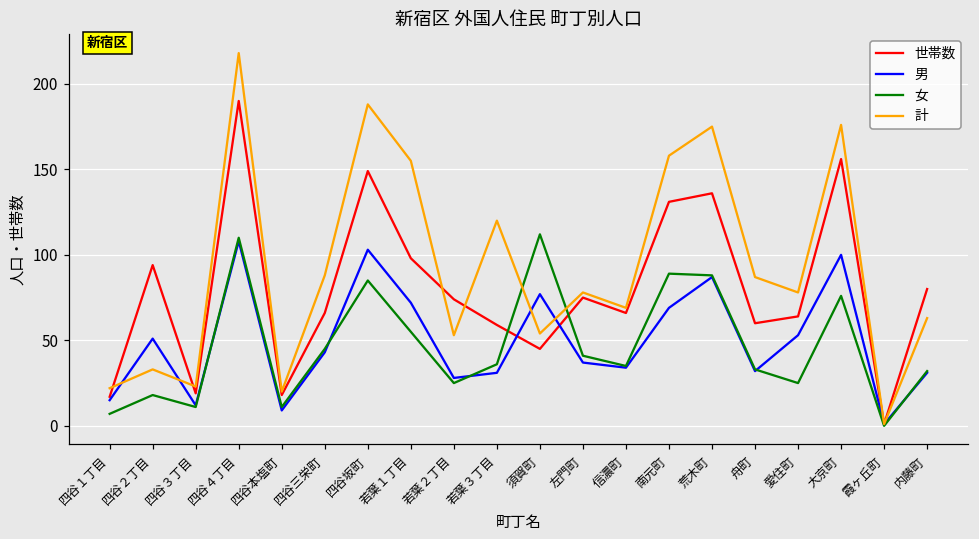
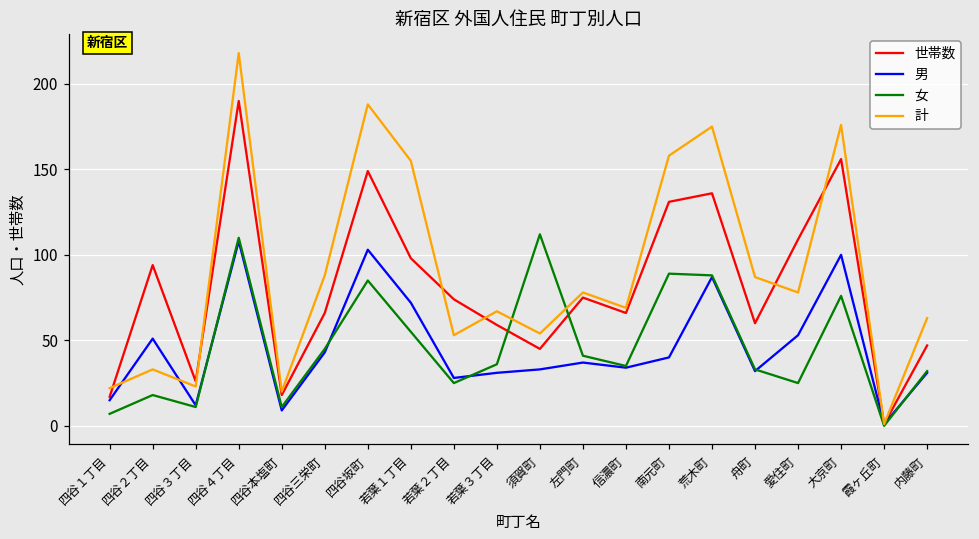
  {
    "世帯数": {
      "四谷１丁目": 17,
      "四谷２丁目": 94,
-     "四谷３丁目": 19,
+     "四谷３丁目": 26,
      "四谷４丁目": 190,
      "四谷本塩町": 18,
      "四谷三栄町": 66,
      "四谷坂町": 149,
      "若葉１丁目": 98,
      "若葉２丁目": 74,
      "若葉３丁目": 59,
      "須賀町": 45,
      "左門町": 75,
      "信濃町": 66,
      "南元町": 131,
      "荒木町": 136,
      "舟町": 60,
-     "愛住町": 64,
+     "愛住町": 109,
      "大京町": 156,
-     "内藤町": 80
+     "内藤町": 47
    },
    "男": {
      "四谷１丁目": 15,
      "四谷２丁目": 51,
      "四谷４丁目": 108,
      "四谷本塩町": 9,
      "四谷三栄町": 43,
      "四谷坂町": 103,
      "若葉１丁目": 72,
      "若葉２丁目": 28,
      "若葉３丁目": 31,
-     "須賀町": 77,
+     "須賀町": 33,
      "左門町": 37,
-     "南元町": 69,
+     "南元町": 40,
      "愛住町": 53,
      "大京町": 100
    },
    "女": {
      "四谷１丁目": 7,
      "四谷２丁目": 18,
      "四谷４丁目": 110,
      "四谷本塩町": 11,
      "四谷三栄町": 45,
      "四谷坂町": 85,
      "若葉１丁目": 55,
      "若葉２丁目": 25,
      "若葉３丁目": 36,
      "須賀町": 112,
      "左門町": 41,
      "南元町": 89,
      "愛住町": 25,
      "大京町": 76
    },
    "計": {
      "四谷１丁目": 22,
      "四谷２丁目": 33,
      "四谷３丁目": 23,
      "四谷４丁目": 218,
      "四谷本塩町": 20,
      "四谷三栄町": 88,
      "四谷坂町": 188,
      "若葉１丁目": 155,
      "若葉２丁目": 53,
-     "若葉３丁目": 120,
+     "若葉３丁目": 67,
      "須賀町": 54,
      "左門町": 78,
      "信濃町": 69,
      "南元町": 158,
      "荒木町": 175,
      "舟町": 87,
      "愛住町": 78,
      "大京町": 176,
      "内藤町": 63
    }
  }
